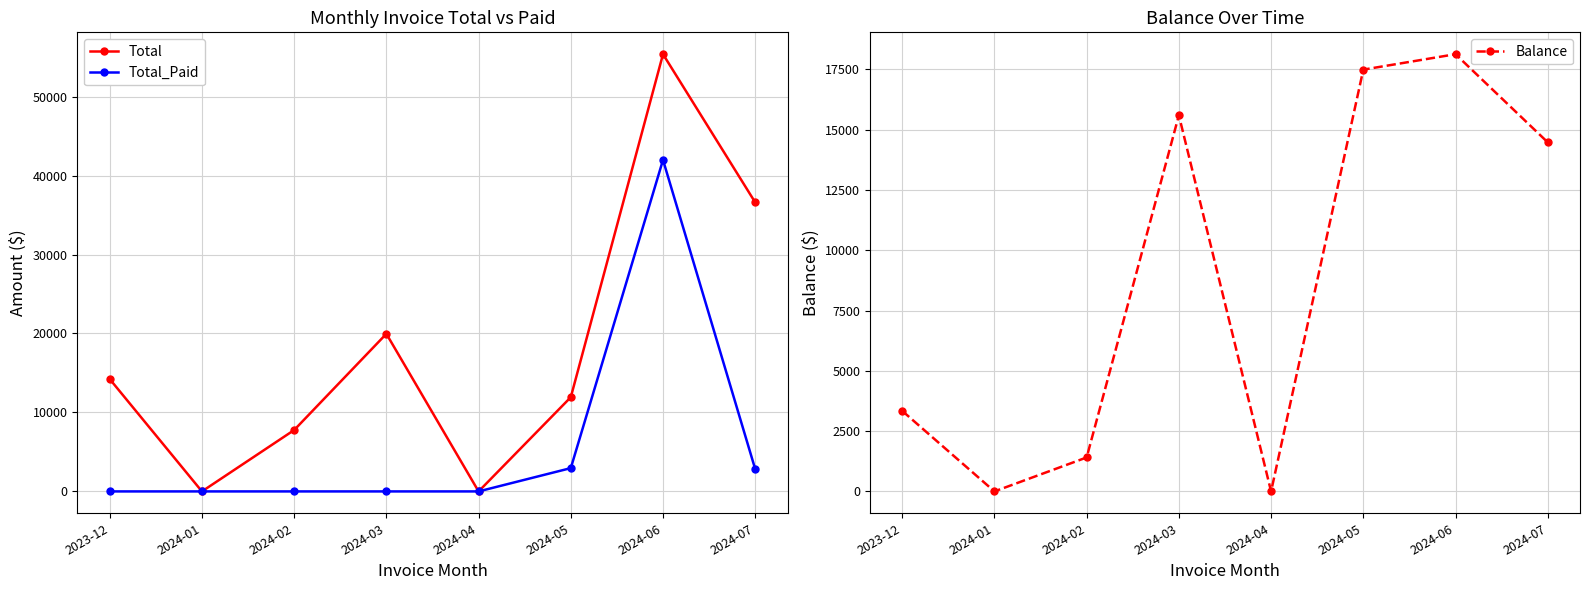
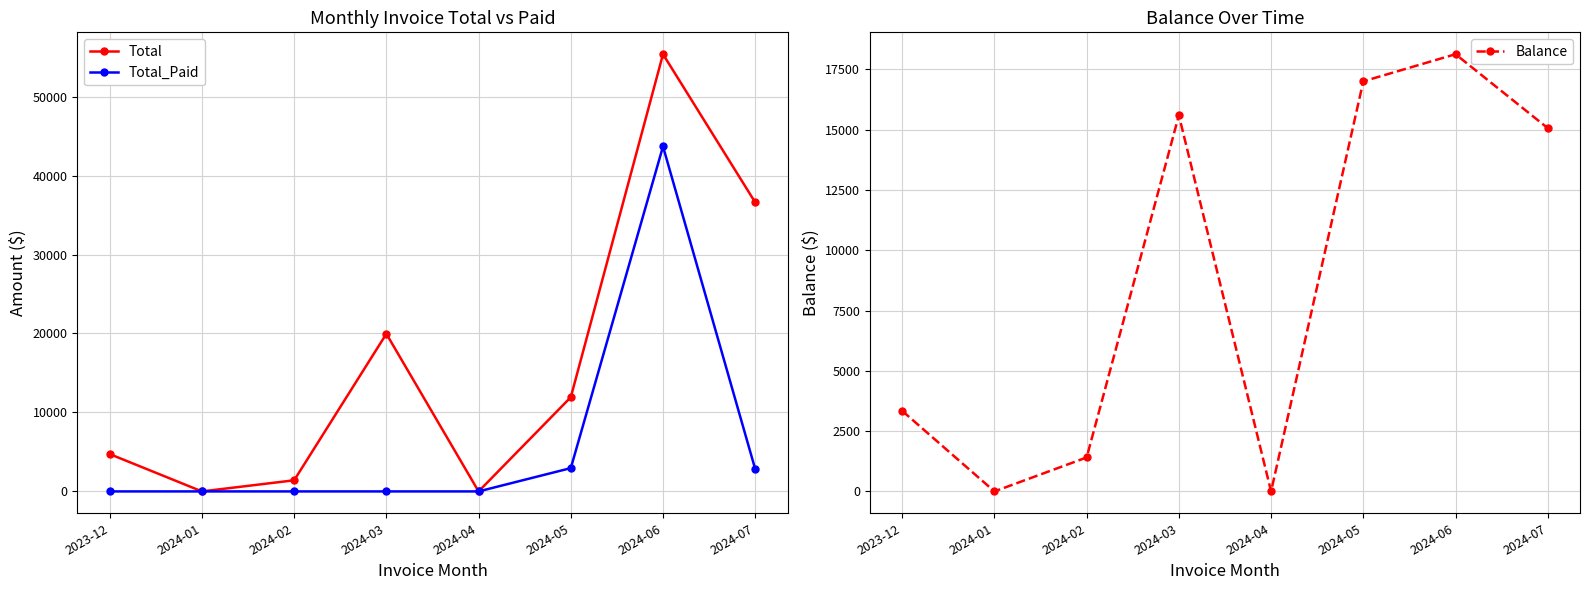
  {
    "Monthly Invoice Total vs Paid": {
      "Total": {
-       "2023-12": 14000,
-       "2024-02": 8000,
+       "2023-12": 5000,
+       "2024-02": 1000,
        "2024-03": 20000,
        "2024-05": 12000,
        "2024-06": 55000,
        "2024-07": 37000
      },
      "Total_Paid": {
        "2023-12": 0,
        "2024-02": 0,
        "2024-03": 0,
        "2024-05": 3000,
-       "2024-06": 42000,
+       "2024-06": 44000,
        "2024-07": 3000
      }
    },
    "Balance Over Time": {
      "2023-12": 3300,
      "2024-01": 0,
      "2024-02": 1400,
      "2024-03": 15600,
      "2024-04": 0,
-     "2024-05": 17500,
+     "2024-05": 17000,
      "2024-06": 18100,
-     "2024-07": 14500
+     "2024-07": 15100
    }
  }
